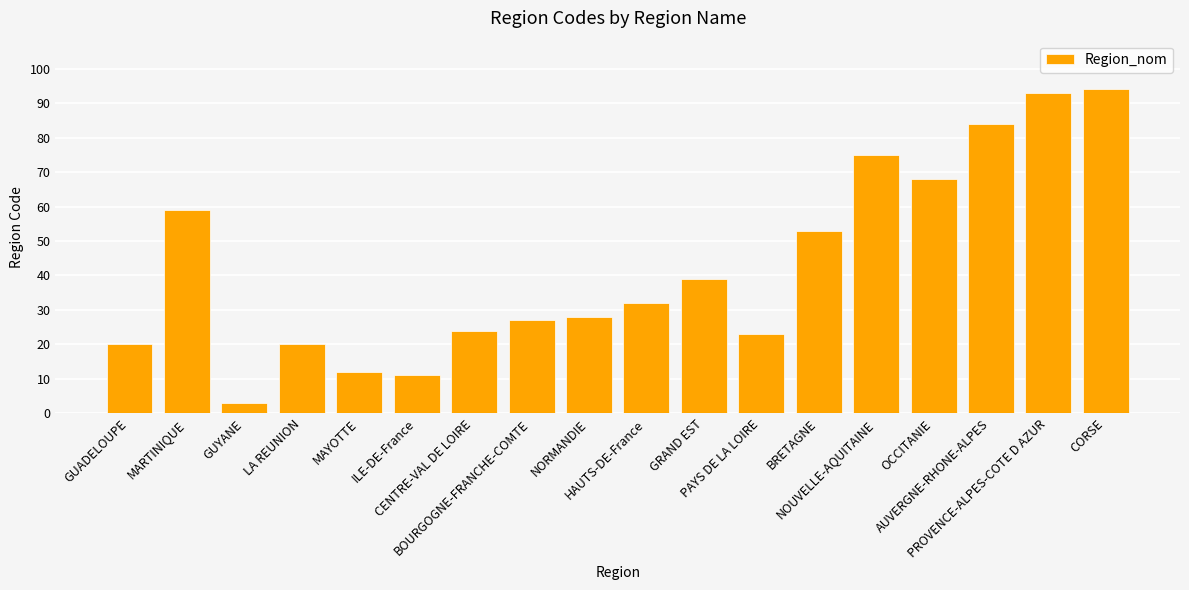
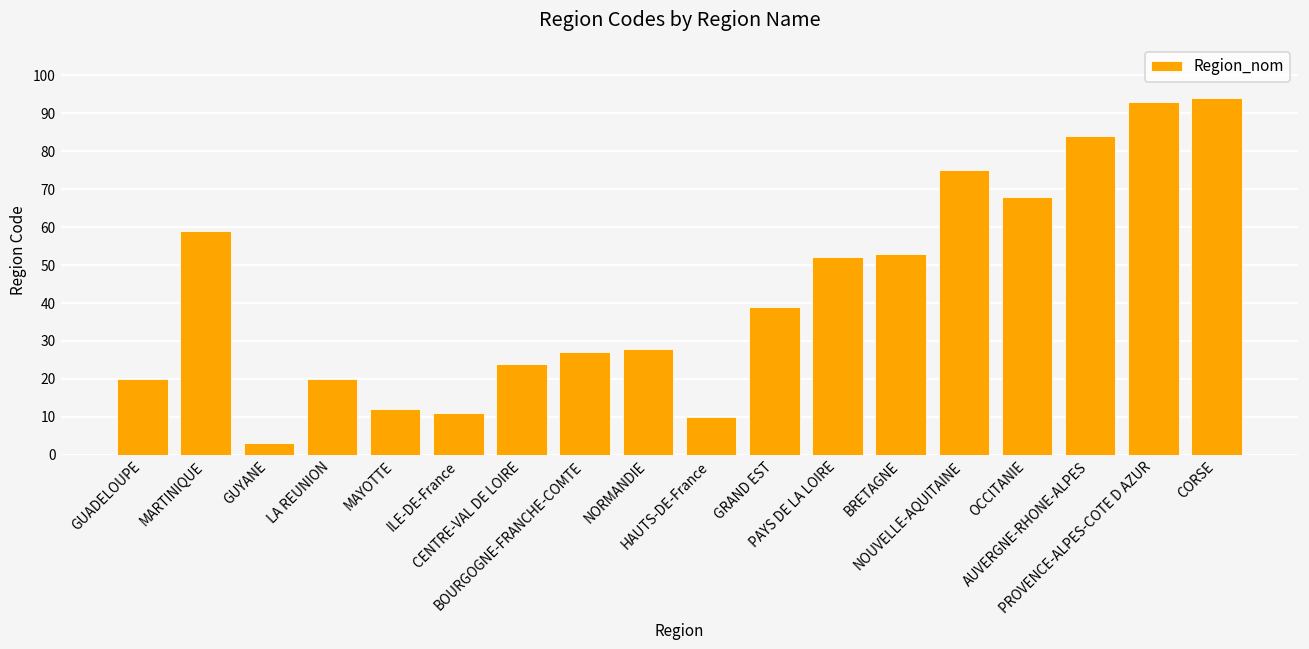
  {
    "GUADELOUPE": 20,
    "MARTINIQUE": 59,
    "GUYANE": 3,
    "LA REUNION": 20,
    "MAYOTTE": 12,
    "ILE-DE-France": 11,
    "CENTRE-VAL DE LOIRE": 24,
    "BOURGOGNE-FRANCHE-COMTE": 27,
    "NORMANDIE": 28,
-   "HAUTS-DE-France": 32,
+   "HAUTS-DE-France": 10,
    "GRAND EST": 39,
-   "PAYS DE LA LOIRE": 23,
+   "PAYS DE LA LOIRE": 52,
    "BRETAGNE": 53,
    "NOUVELLE-AQUITAINE": 75,
    "OCCITANIE": 68,
    "AUVERGNE-RHONE-ALPES": 84,
    "PROVENCE-ALPES-COTE D AZUR": 93,
    "CORSE": 94
  }
